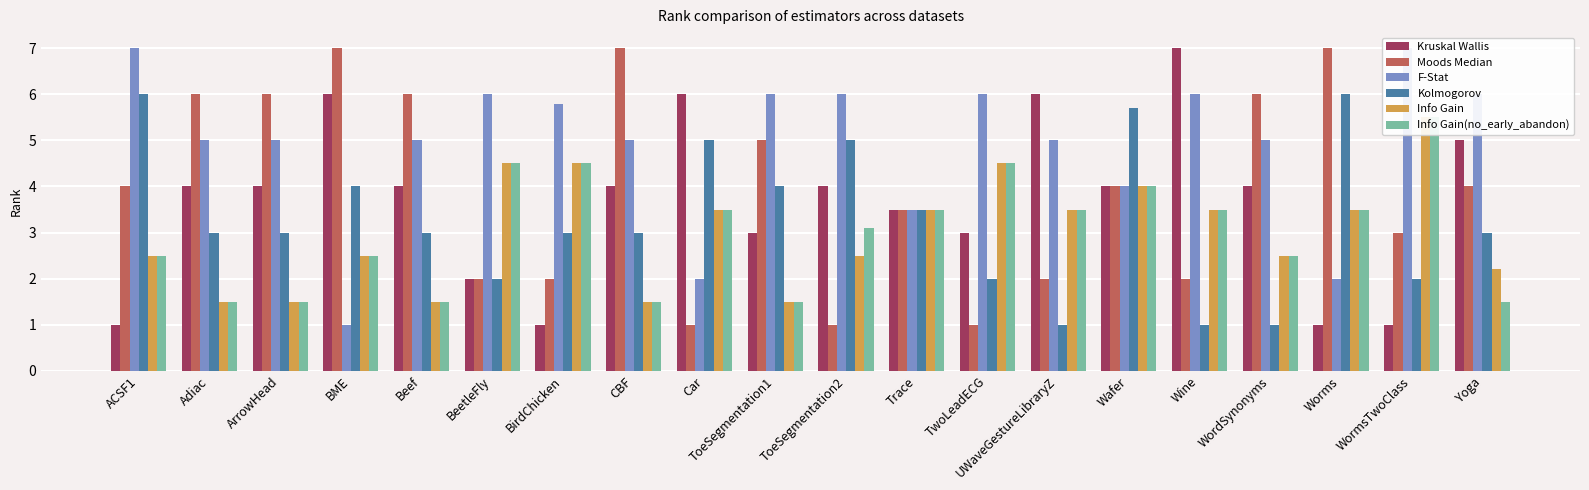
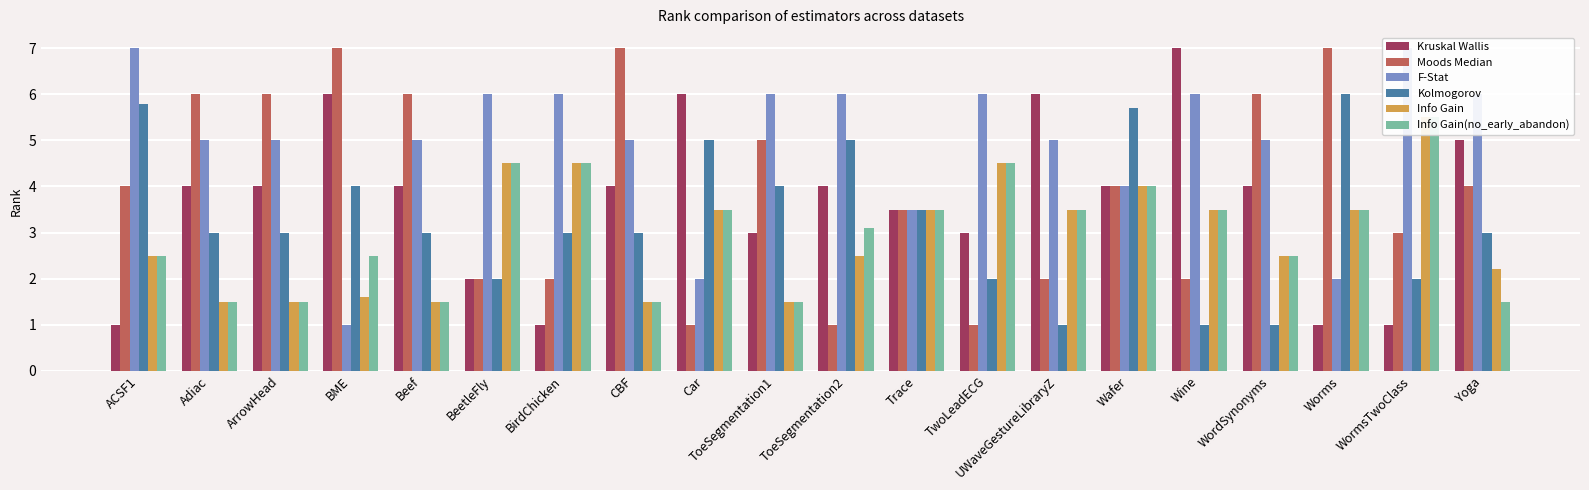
  {
    "F-Stat": {
      "ACSF1": 7.0,
      "Adiac": 5.0,
      "ArrowHead": 5.0,
      "BME": 1.0,
      "Beef": 5.0,
      "BeetleFly": 6.0,
-     "BirdChicken": 5.8,
+     "BirdChicken": 6.0,
      "CBF": 5.0,
      "Car": 2.0,
      "ToeSegmentation1": 6.0,
      "ToeSegmentation2": 6.0,
      "Trace": 3.5,
      "TwoLeadECG": 6.0,
      "UWaveGestureLibraryZ": 5.0,
      "Wafer": 4.0,
      "Wine": 6.0,
      "WordSynonyms": 5.0,
      "Worms": 2.0
    },
    "Kolmogorov": {
-     "ACSF1": 6.0,
+     "ACSF1": 5.8,
      "Adiac": 3.0,
      "ArrowHead": 3.0,
      "BME": 4.0,
      "Beef": 3.0,
      "BeetleFly": 2.0,
      "BirdChicken": 3.0,
      "CBF": 3.0,
      "Car": 5.0,
      "ToeSegmentation1": 4.0,
      "ToeSegmentation2": 5.0,
      "Trace": 3.5,
      "TwoLeadECG": 2.0,
      "UWaveGestureLibraryZ": 1.0,
      "Wafer": 5.7,
      "Wine": 1.0,
      "WordSynonyms": 1.0,
      "Worms": 6.0,
      "WormsTwoClass": 2.0,
      "Yoga": 3.0
    },
    "Info Gain": {
      "ACSF1": 2.5,
      "Adiac": 1.5,
      "ArrowHead": 1.5,
-     "BME": 2.5,
+     "BME": 1.6,
      "Beef": 1.5,
      "BeetleFly": 4.5,
      "BirdChicken": 4.5,
      "CBF": 1.5,
      "Car": 3.5,
      "ToeSegmentation1": 1.5,
      "ToeSegmentation2": 2.5,
      "Trace": 3.5,
      "TwoLeadECG": 4.5,
      "UWaveGestureLibraryZ": 3.5,
      "Wafer": 4.0,
      "Wine": 3.5,
      "WordSynonyms": 2.5,
      "Worms": 3.5,
      "Yoga": 2.2
    },
    "Info Gain(no_early_abandon)": {
      "ACSF1": 2.5,
      "Adiac": 1.5,
      "ArrowHead": 1.5,
      "BME": 2.5,
      "Beef": 1.5,
      "BeetleFly": 4.5,
      "BirdChicken": 4.5,
      "CBF": 1.5,
      "Car": 3.5,
      "ToeSegmentation1": 1.5,
      "ToeSegmentation2": 3.1,
      "Trace": 3.5,
      "TwoLeadECG": 4.5,
      "UWaveGestureLibraryZ": 3.5,
      "Wafer": 4.0,
      "Wine": 3.5,
      "WordSynonyms": 2.5,
      "Worms": 3.5,
      "Yoga": 1.5
    }
  }
